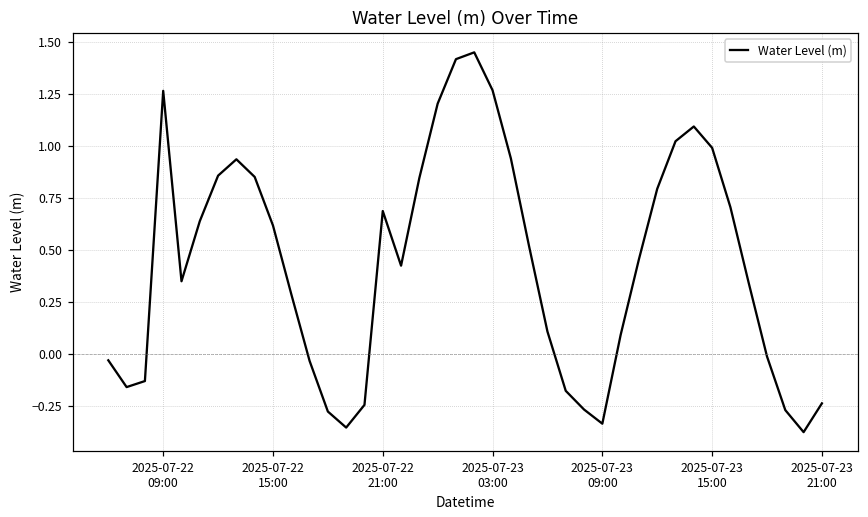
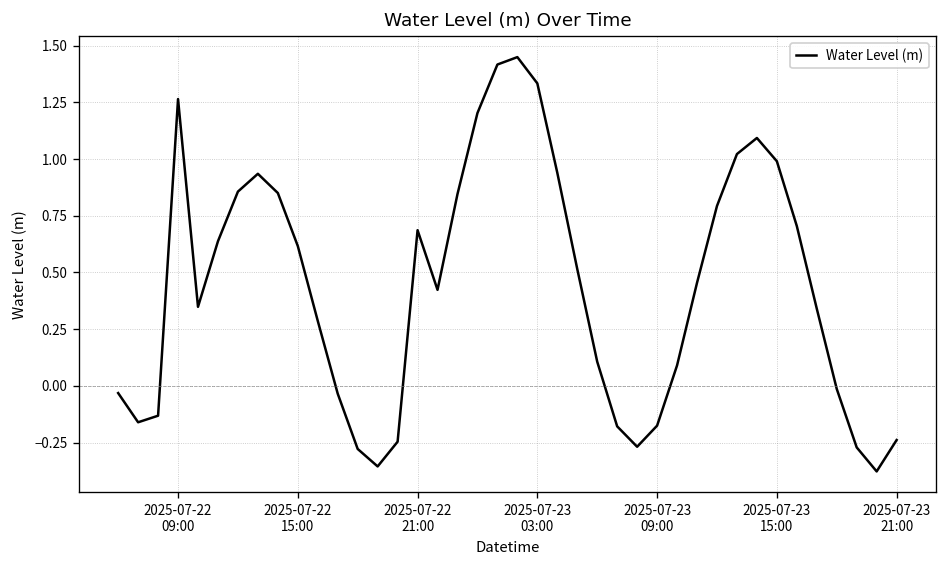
  {
    "2025-07-22 09:00": 1.26,
    "2025-07-22 15:00": 0.62,
    "2025-07-22 21:00": 0.69,
-   "2025-07-23 03:00": 1.27,
-   "2025-07-23 09:00": -0.34,
+   "2025-07-23 03:00": 1.33,
+   "2025-07-23 09:00": -0.18,
    "2025-07-23 15:00": 0.99,
    "2025-07-23 21:00": -0.24
  }
